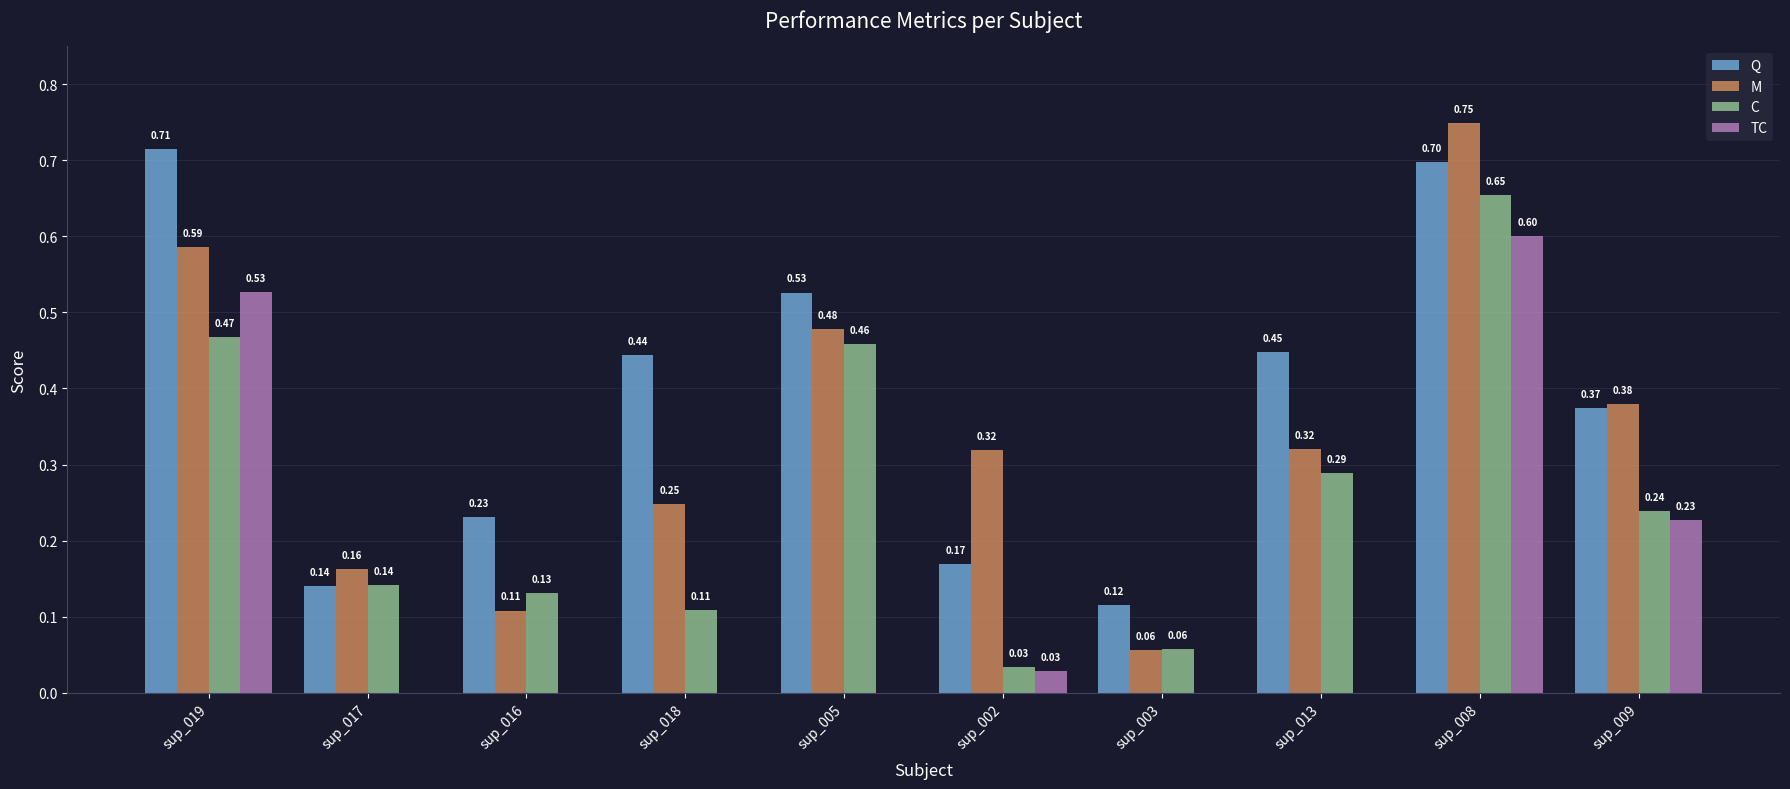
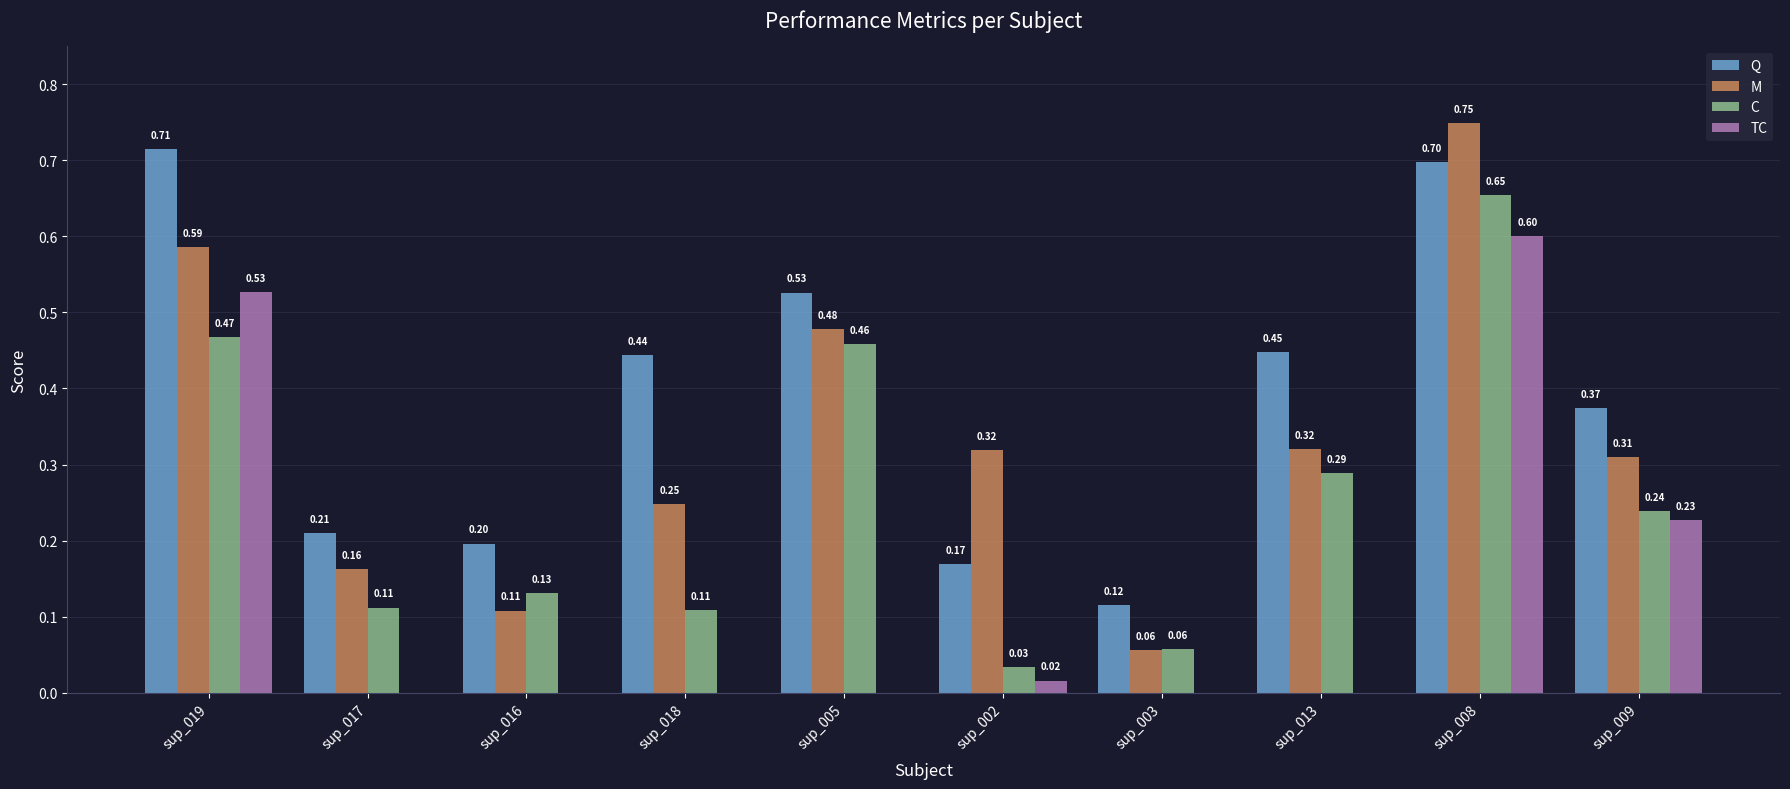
  {
    "Q": {
      "sup_019": 0.71,
-     "sup_017": 0.14,
-     "sup_016": 0.23,
+     "sup_017": 0.21,
+     "sup_016": 0.20,
      "sup_018": 0.44,
      "sup_005": 0.53,
      "sup_002": 0.17,
      "sup_003": 0.12,
      "sup_013": 0.45,
      "sup_008": 0.70,
      "sup_009": 0.37
    },
    "M": {
      "sup_019": 0.59,
      "sup_017": 0.16,
      "sup_016": 0.11,
      "sup_018": 0.25,
      "sup_005": 0.48,
      "sup_002": 0.32,
      "sup_003": 0.06,
      "sup_013": 0.32,
      "sup_008": 0.75,
-     "sup_009": 0.38
+     "sup_009": 0.31
    },
    "C": {
      "sup_019": 0.47,
-     "sup_017": 0.14,
+     "sup_017": 0.11,
      "sup_016": 0.13,
      "sup_018": 0.11,
      "sup_005": 0.46,
      "sup_002": 0.03,
      "sup_003": 0.06,
      "sup_013": 0.29,
      "sup_008": 0.65,
      "sup_009": 0.24
    },
    "TC": {
      "sup_019": 0.53,
-     "sup_002": 0.03,
+     "sup_002": 0.02,
      "sup_008": 0.60,
      "sup_009": 0.23
    }
  }
